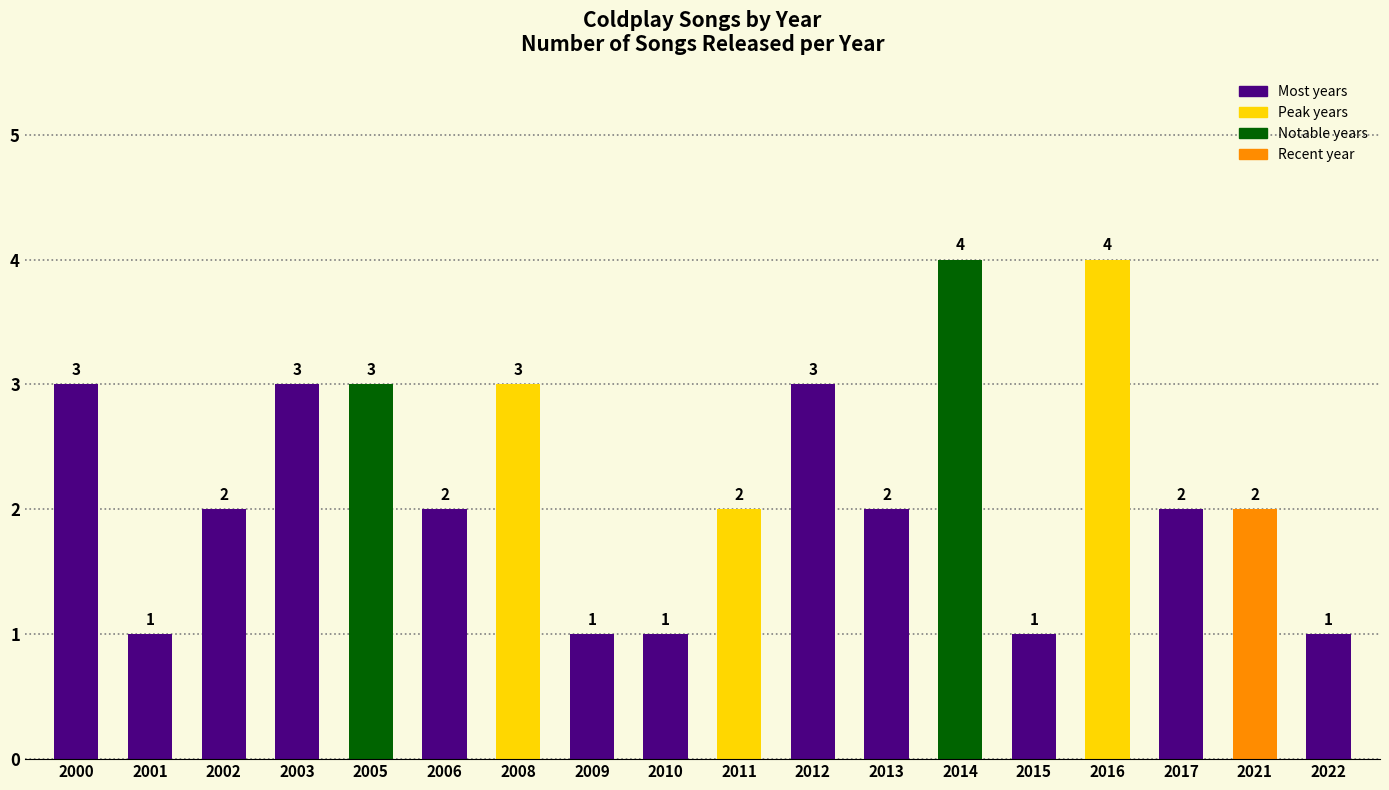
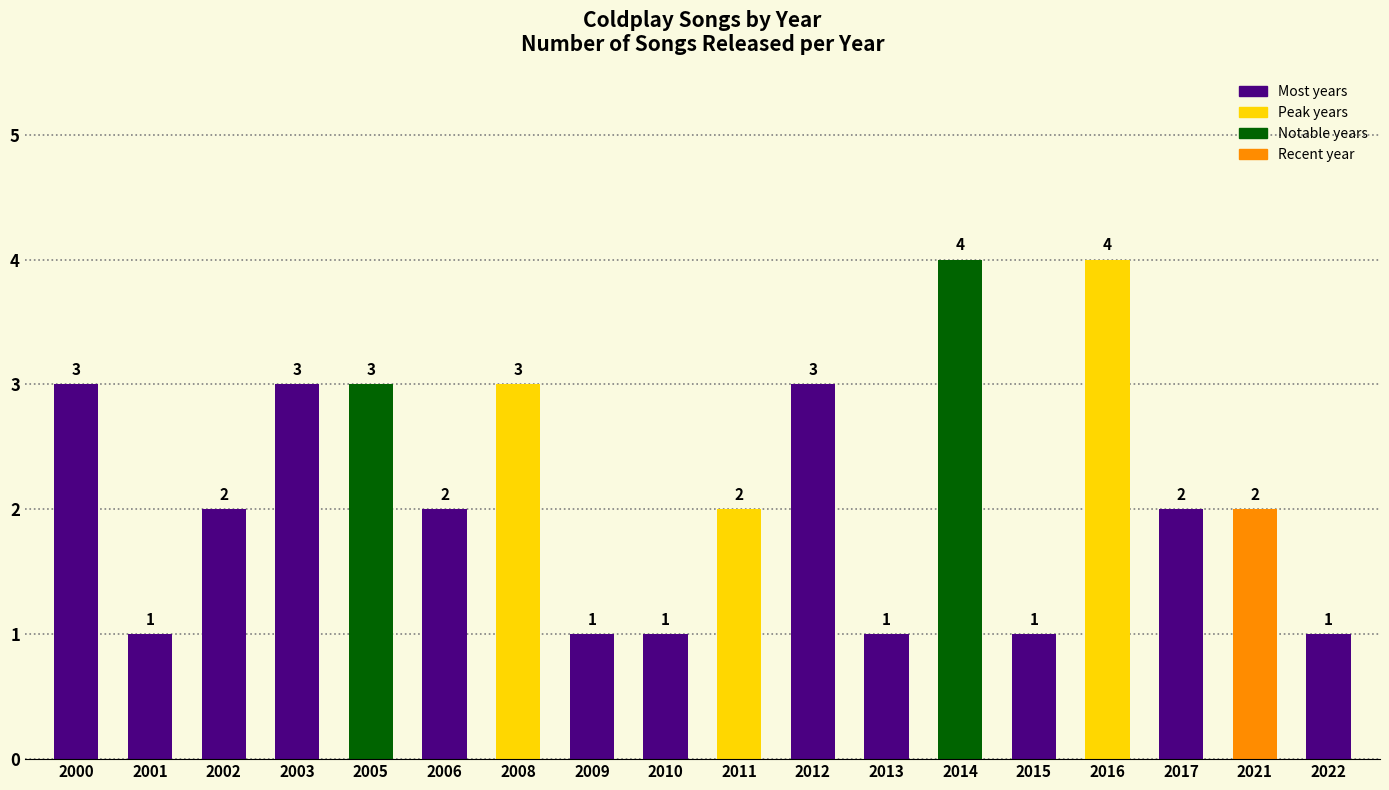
  {
    "2000": 3,
    "2001": 1,
    "2002": 2,
    "2003": 3,
    "2005": 3,
    "2006": 2,
    "2008": 3,
    "2009": 1,
    "2010": 1,
    "2011": 2,
    "2012": 3,
-   "2013": 2,
+   "2013": 1,
    "2014": 4,
    "2015": 1,
    "2016": 4,
    "2017": 2,
    "2021": 2,
    "2022": 1
  }
